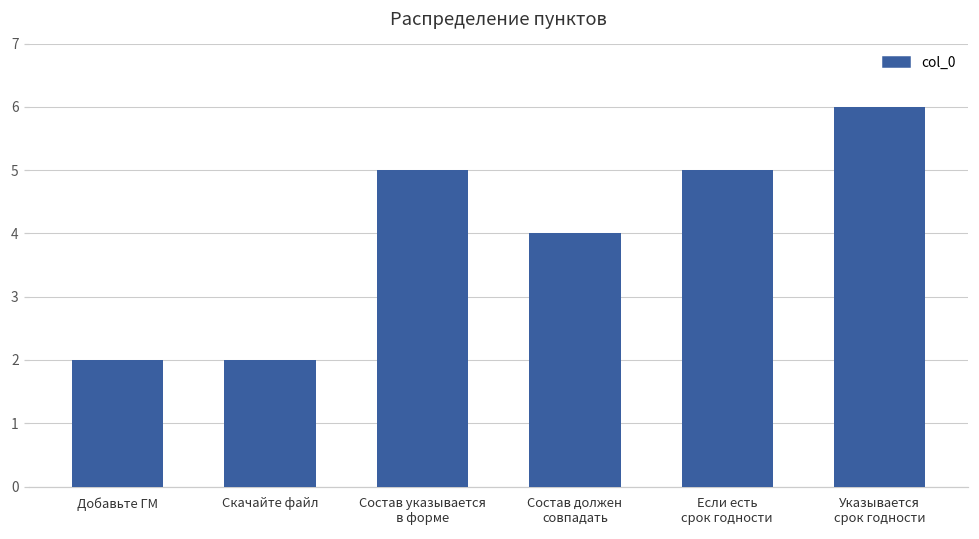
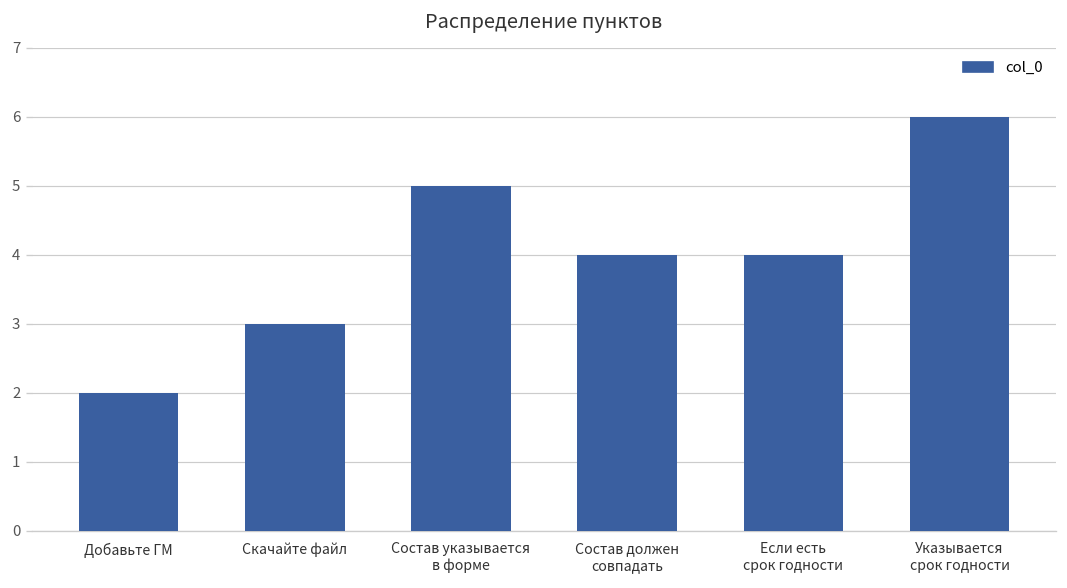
  {
    "Добавьте ГМ": 2,
-   "Скачайте файл": 2,
+   "Скачайте файл": 3,
    "Состав указывается в форме": 5,
    "Состав должен совпадать": 4,
-   "Если есть срок годности": 5,
+   "Если есть срок годности": 4,
    "Указывается срок годности": 6
  }
